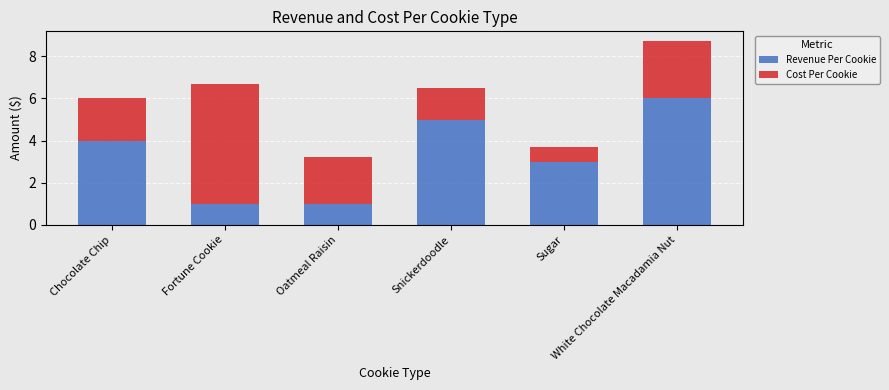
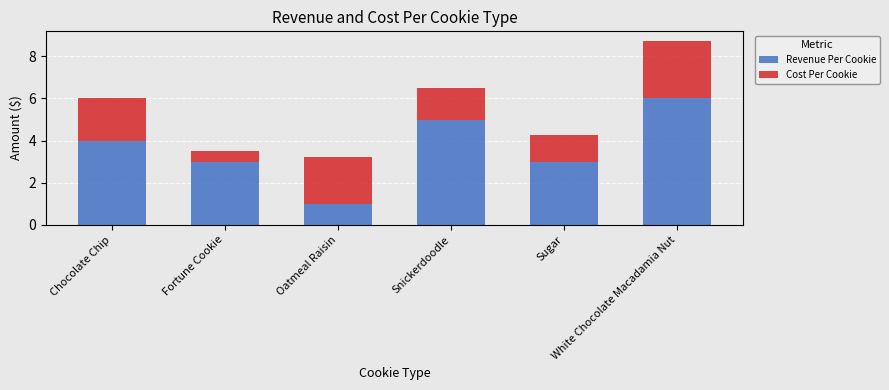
  {
    "Revenue Per Cookie": {
      "Chocolate Chip": 4,
-     "Fortune Cookie": 1,
+     "Fortune Cookie": 3,
      "Oatmeal Raisin": 1,
      "Snickerdoodle": 5,
      "Sugar": 3,
      "White Chocolate Macadamia Nut": 6
    },
    "Cost Per Cookie": {
      "Chocolate Chip": 2.0,
-     "Fortune Cookie": 5.7,
+     "Fortune Cookie": 0.5,
      "Oatmeal Raisin": 2.2,
      "Snickerdoodle": 1.5,
-     "Sugar": 0.7,
+     "Sugar": 1.3,
      "White Chocolate Macadamia Nut": 2.8
    }
  }
